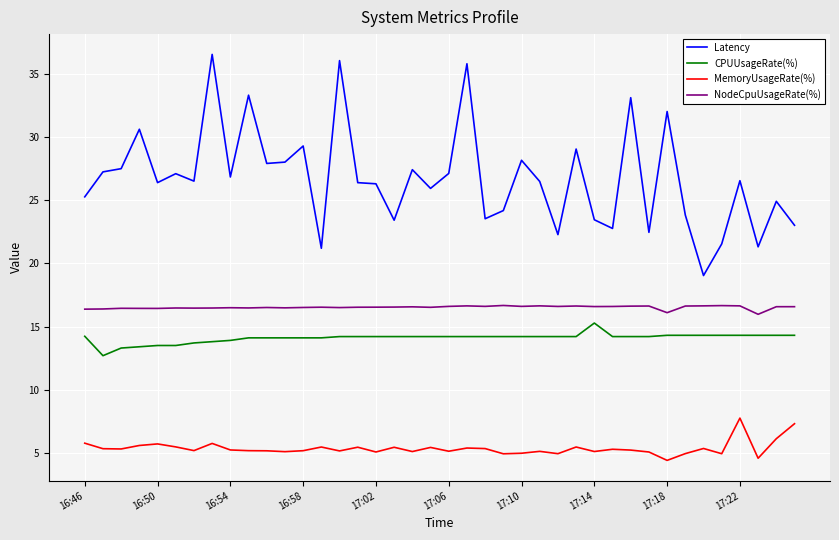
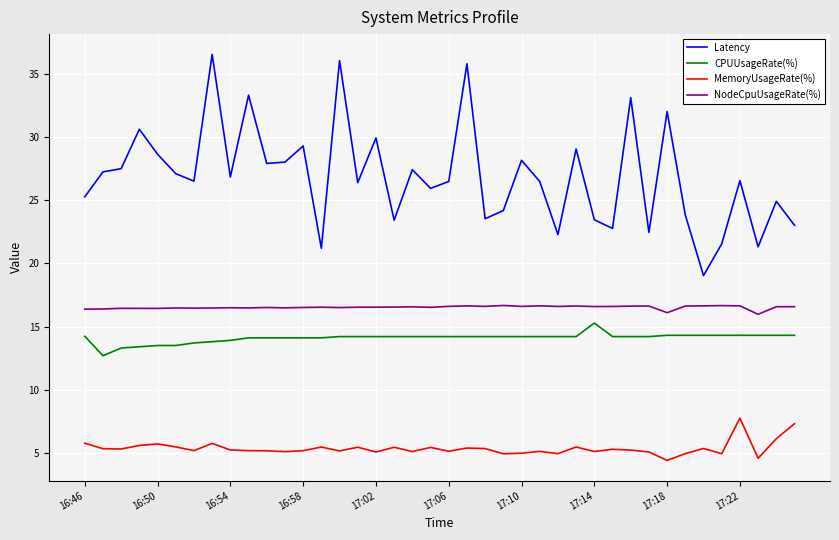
  {
    "Latency": {
      "16:46": 25.3,
-     "16:50": 26.4,
+     "16:50": 28.6,
      "16:54": 26.8,
      "16:58": 29.3,
-     "17:02": 26.3,
-     "17:06": 27.1,
+     "17:02": 29.9,
+     "17:06": 26.5,
      "17:10": 28.2,
      "17:14": 23.5,
      "17:18": 32.0,
      "17:22": 26.5
    },
    "CPUUsageRate(%)": {
      "16:46": 14.2,
      "16:50": 13.5,
      "16:54": 13.9,
      "16:58": 14.1,
      "17:02": 14.2,
      "17:06": 14.2,
      "17:10": 14.2,
      "17:14": 15.3,
      "17:18": 14.3,
      "17:22": 14.3
    },
    "MemoryUsageRate(%)": {
      "16:46": 5.8,
      "16:50": 5.7,
      "16:54": 5.3,
      "16:58": 5.2,
      "17:02": 5.1,
      "17:06": 5.2,
      "17:10": 5.0,
      "17:14": 5.1,
      "17:18": 4.4,
      "17:22": 7.8
    },
    "NodeCpuUsageRate(%)": {
      "16:46": 16.4,
      "16:50": 16.4,
      "16:54": 16.5,
      "16:58": 16.5,
      "17:02": 16.5,
      "17:06": 16.6,
      "17:10": 16.6,
      "17:14": 16.6,
      "17:18": 16.1,
      "17:22": 16.6
    }
  }
